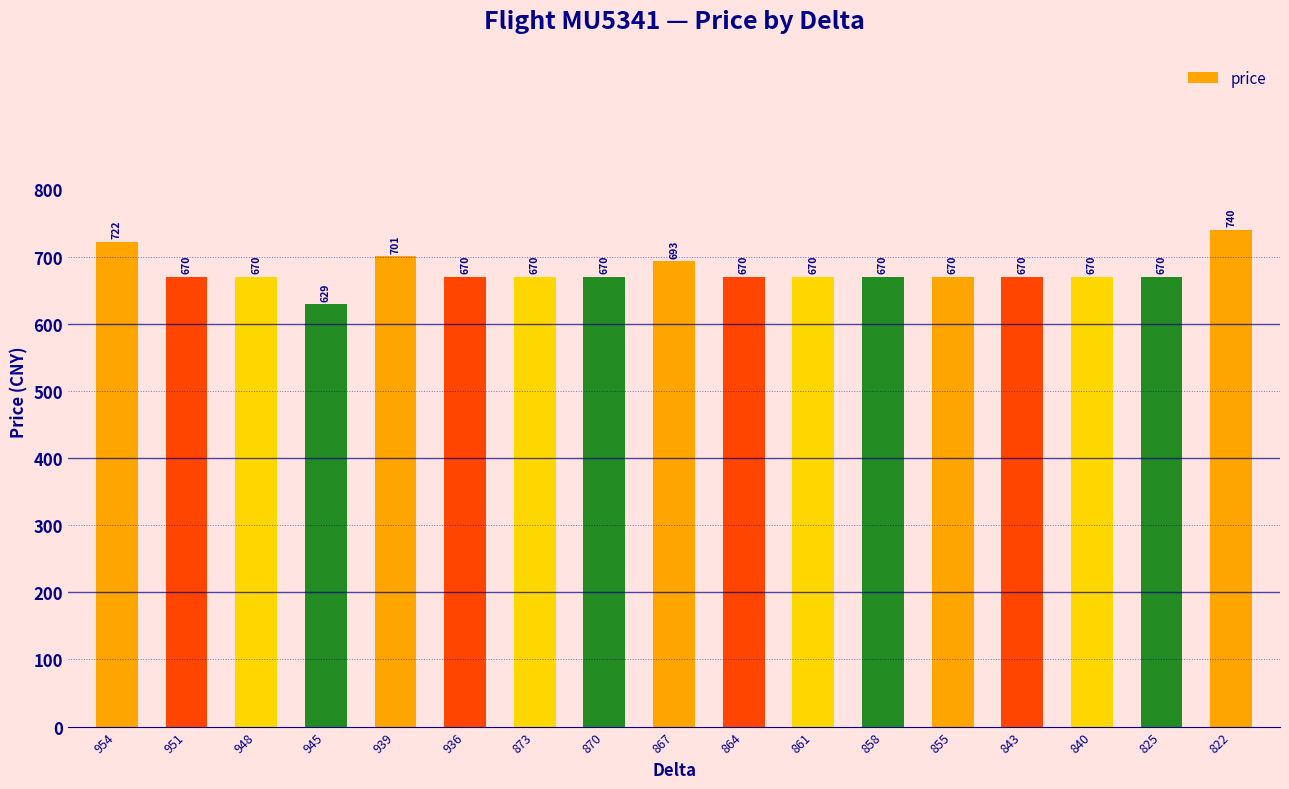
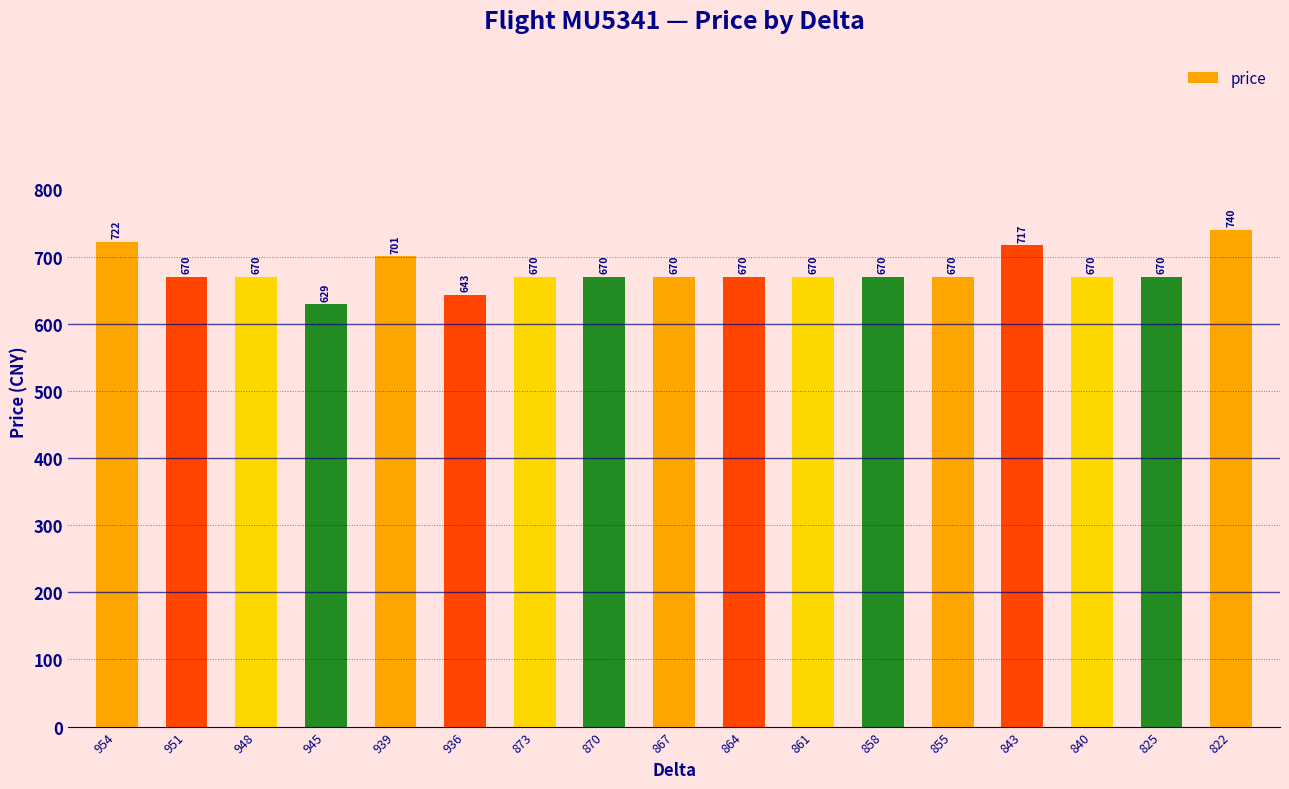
  {
    "954": 722,
    "951": 670,
    "948": 670,
    "945": 629,
    "939": 701,
-   "936": 670,
+   "936": 643,
    "873": 670,
    "870": 670,
-   "867": 693,
+   "867": 670,
    "864": 670,
    "861": 670,
    "858": 670,
    "855": 670,
-   "843": 670,
+   "843": 717,
    "840": 670,
    "825": 670,
    "822": 740
  }
